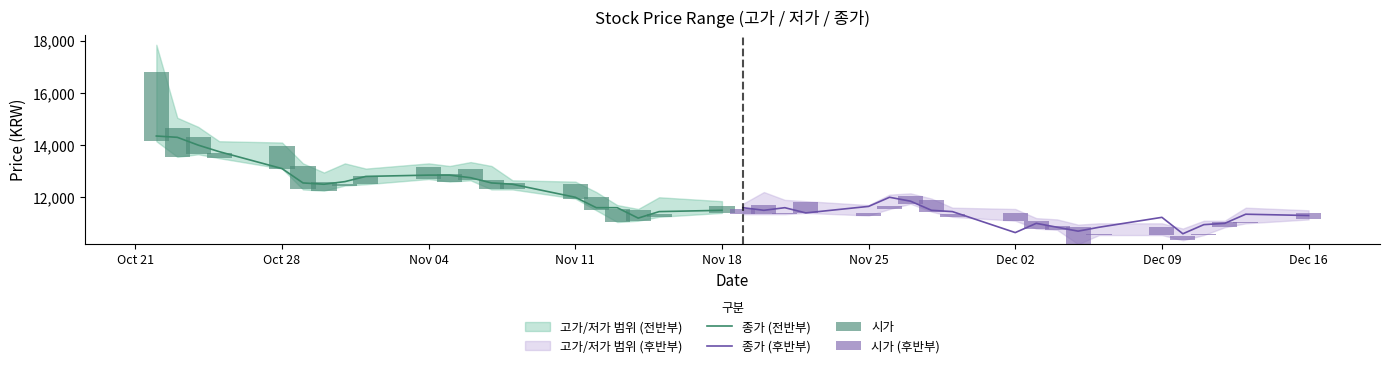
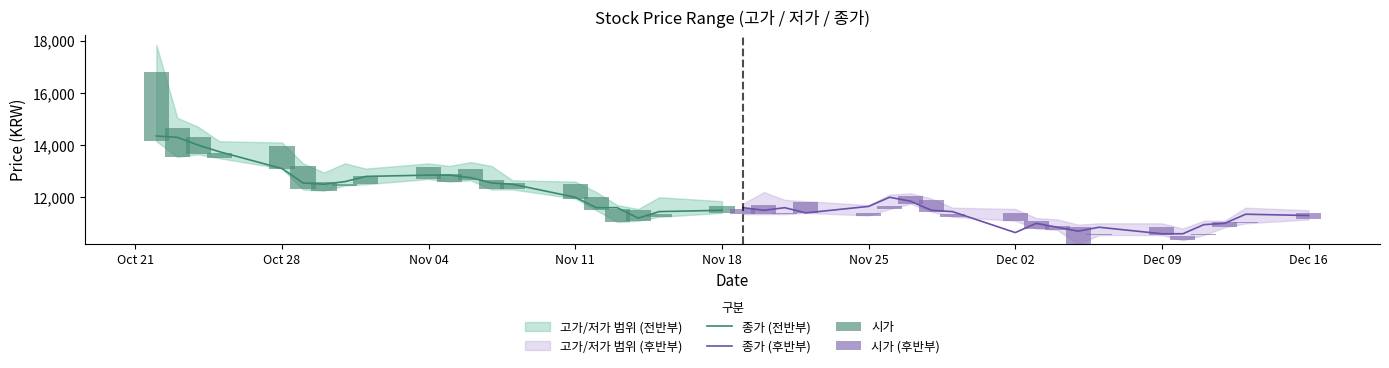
  {
    "종가 (후반부)": {
      "Dec 02": "10,600",
-     "Dec 09": "11,200",
+     "Dec 09": "10,600",
      "Dec 16": "11,300"
    }
  }
